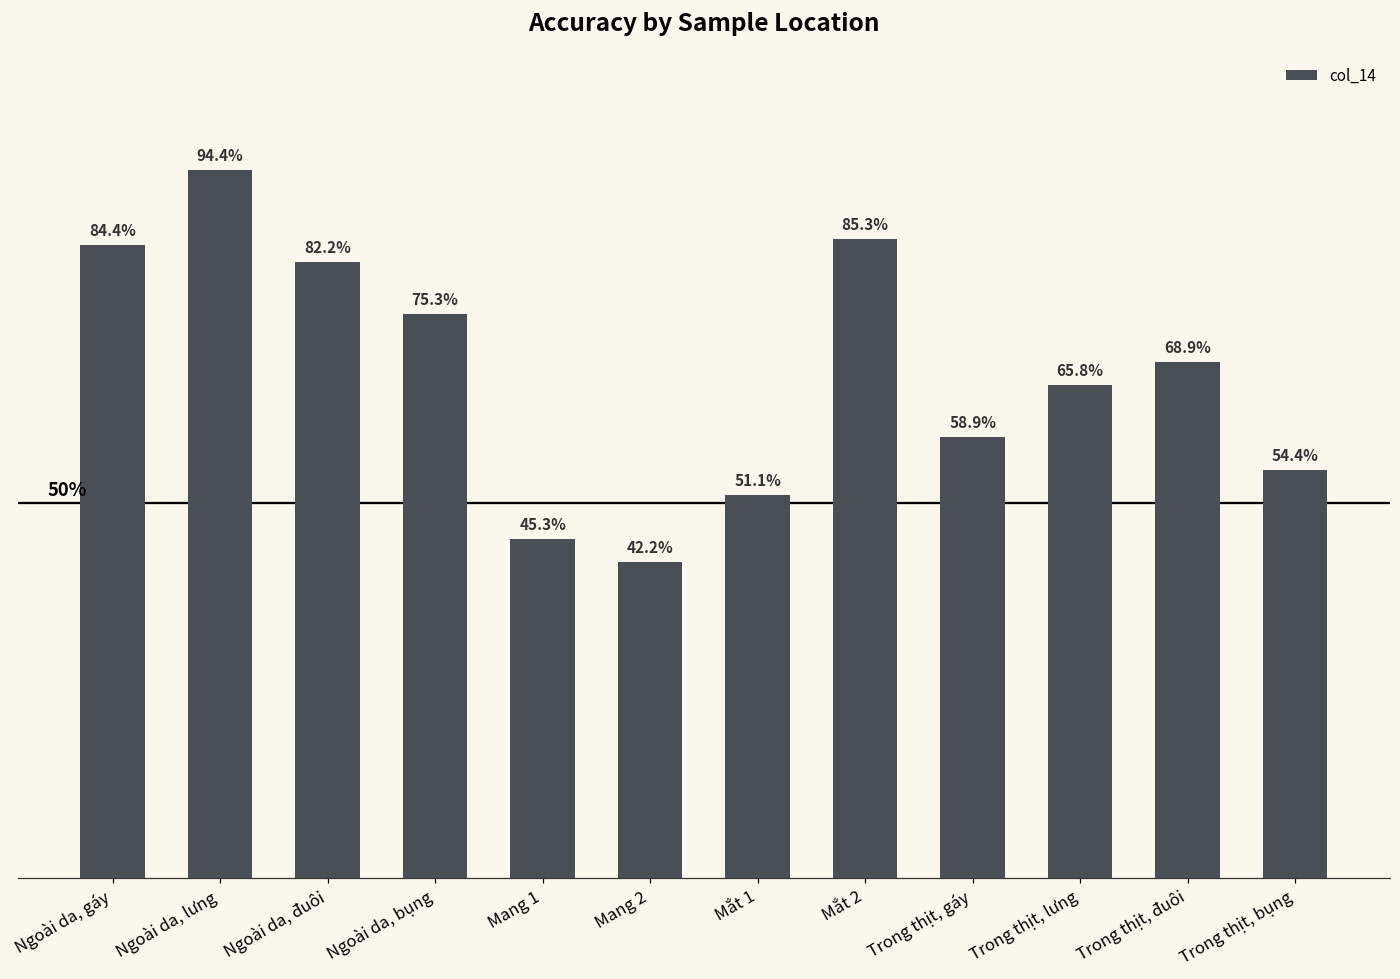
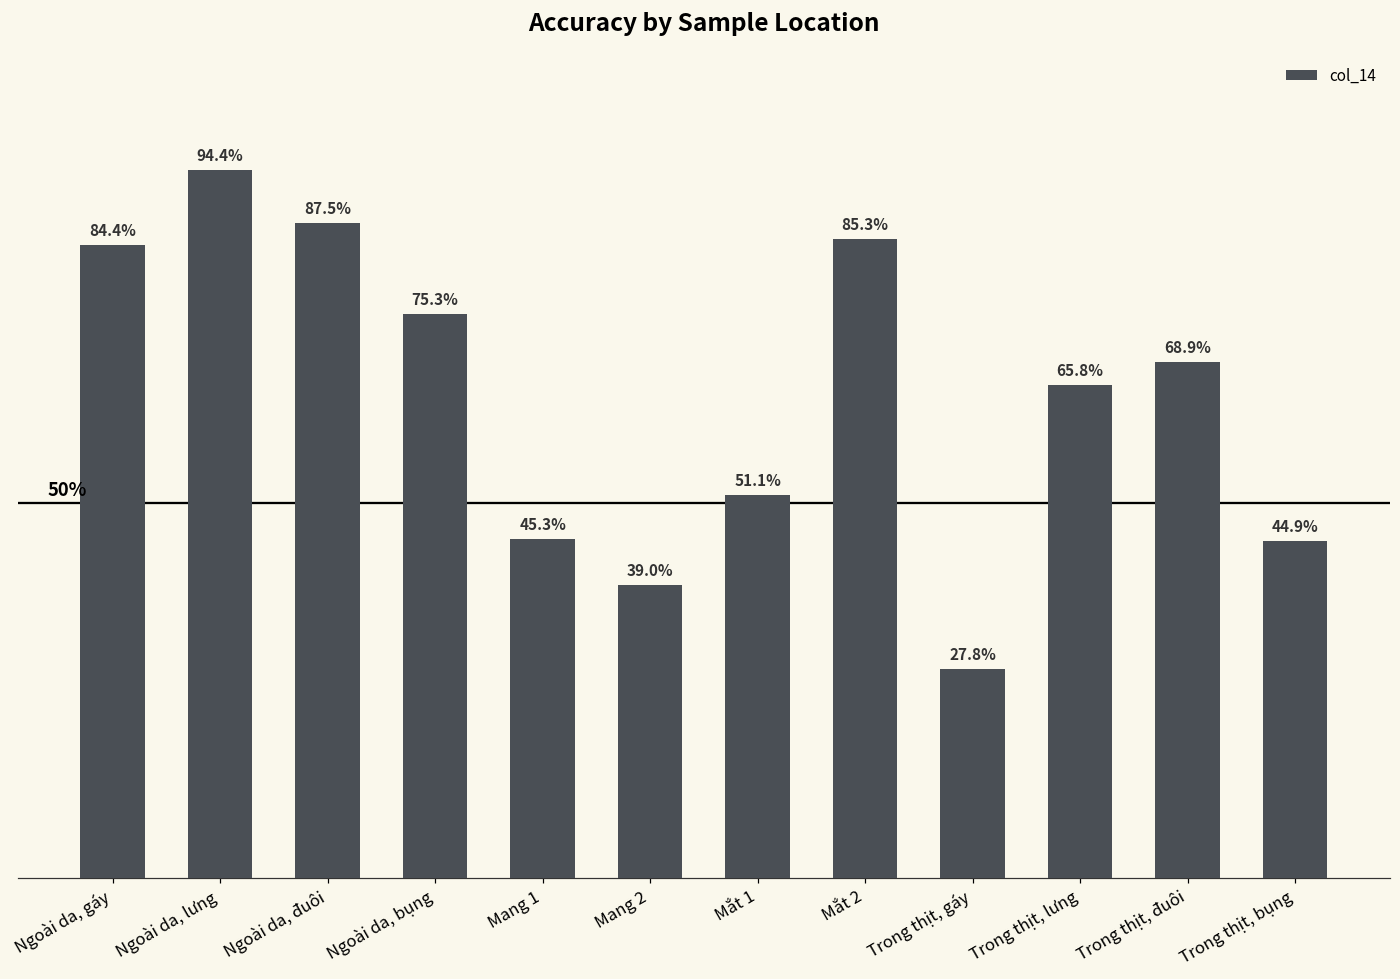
  {
    "Ngoài da, gáy": "84.4%",
    "Ngoài da, lưng": "94.4%",
-   "Ngoài da, đuôi": "82.2%",
+   "Ngoài da, đuôi": "87.5%",
    "Ngoài da, bụng": "75.3%",
    "Mang 1": "45.3%",
-   "Mang 2": "42.2%",
+   "Mang 2": "39.0%",
    "Mắt 1": "51.1%",
    "Mắt 2": "85.3%",
-   "Trong thịt, gáy": "58.9%",
+   "Trong thịt, gáy": "27.8%",
    "Trong thịt, lưng": "65.8%",
    "Trong thịt, đuôi": "68.9%",
-   "Trong thịt, bụng": "54.4%"
+   "Trong thịt, bụng": "44.9%"
  }
